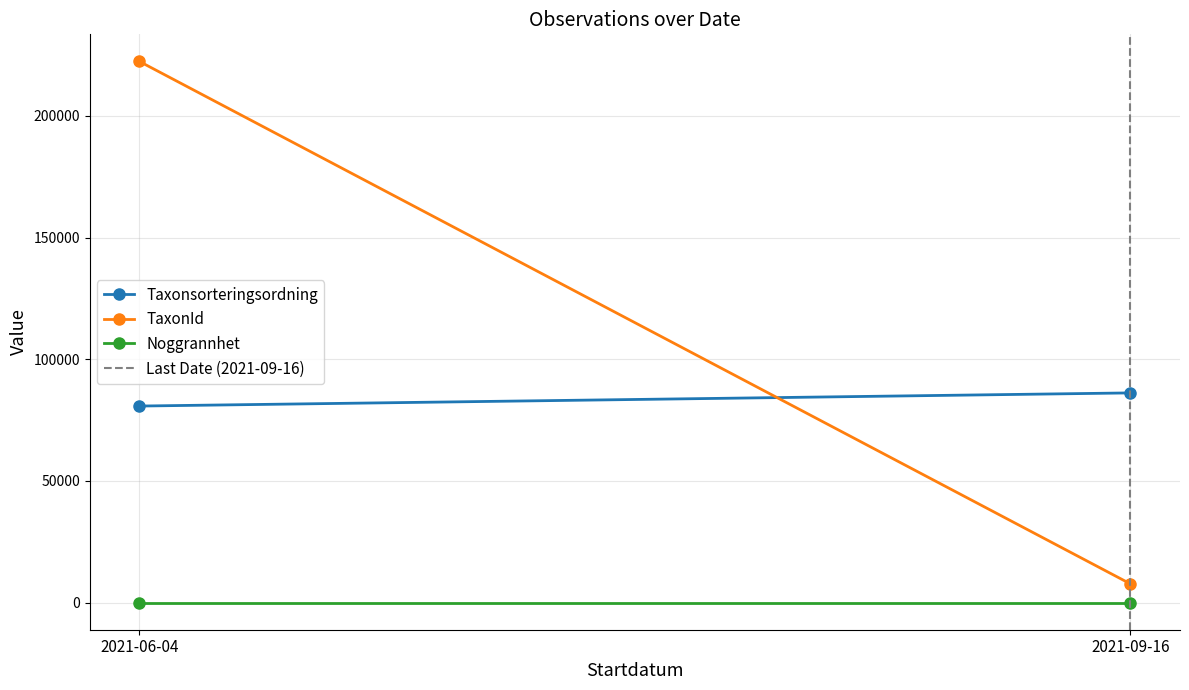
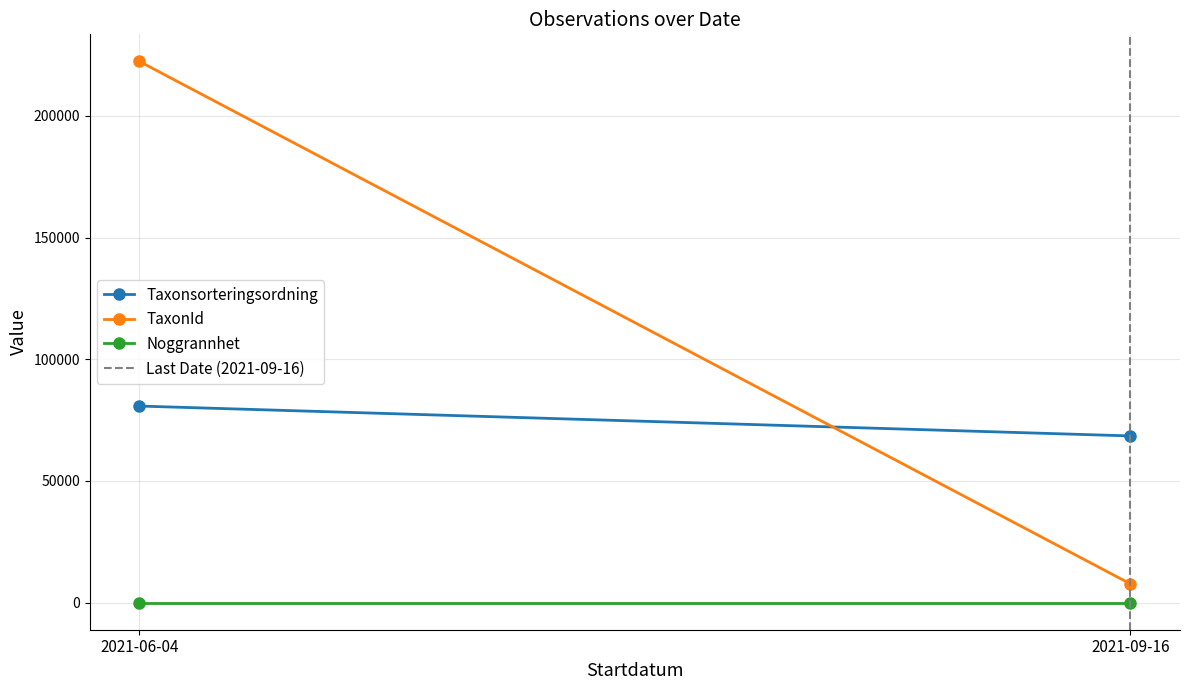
  {
    "Taxonsorteringsordning": {
      "2021-06-04": 81000,
-     "2021-09-16": 86000
+     "2021-09-16": 69000
    },
    "TaxonId": {
      "2021-06-04": 222000,
      "2021-09-16": 8000
    },
    "Noggrannhet": {
      "2021-06-04": 0,
      "2021-09-16": 0
    }
  }
